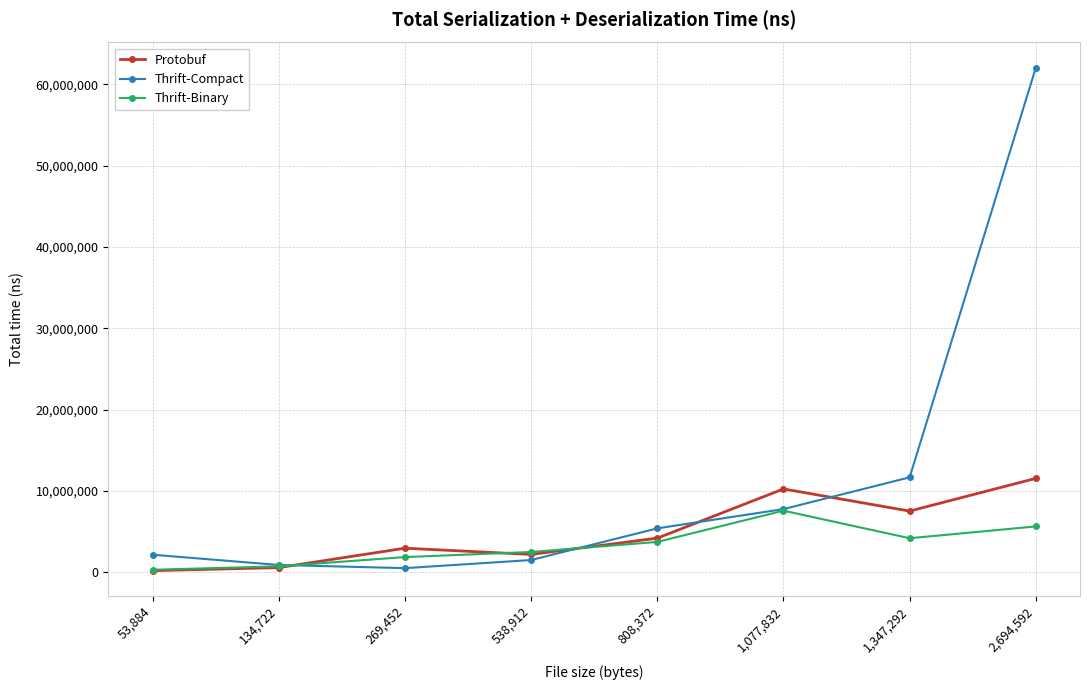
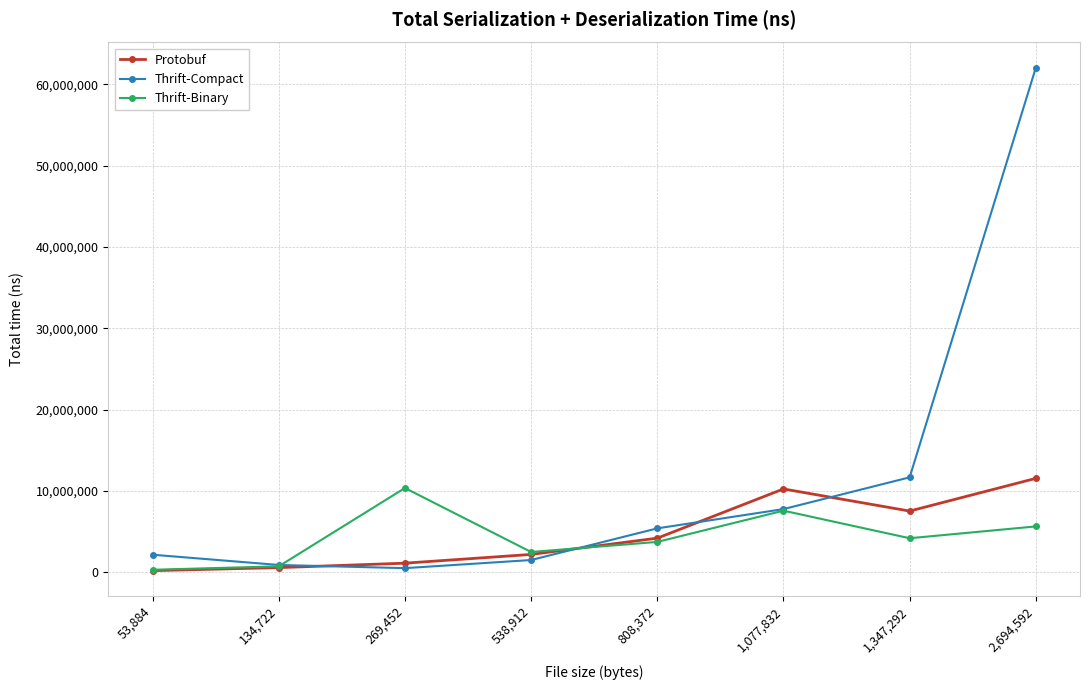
  {
    "Protobuf": {
-     "269,452": "3,000,000",
+     "269,452": "1,000,000",
      "808,372": "4,000,000",
      "1,077,832": "10,000,000",
      "1,347,292": "8,000,000",
      "2,694,592": "12,000,000"
    },
    "Thrift-Compact": {
      "53,884": "2,000,000",
      "269,452": "1,000,000",
      "538,912": "1,000,000",
      "808,372": "5,000,000",
      "1,347,292": "12,000,000",
      "2,694,592": "62,000,000"
    },
    "Thrift-Binary": {
-     "269,452": "2,000,000",
+     "269,452": "10,000,000",
      "808,372": "4,000,000",
      "1,347,292": "4,000,000",
      "2,694,592": "6,000,000"
    }
  }
